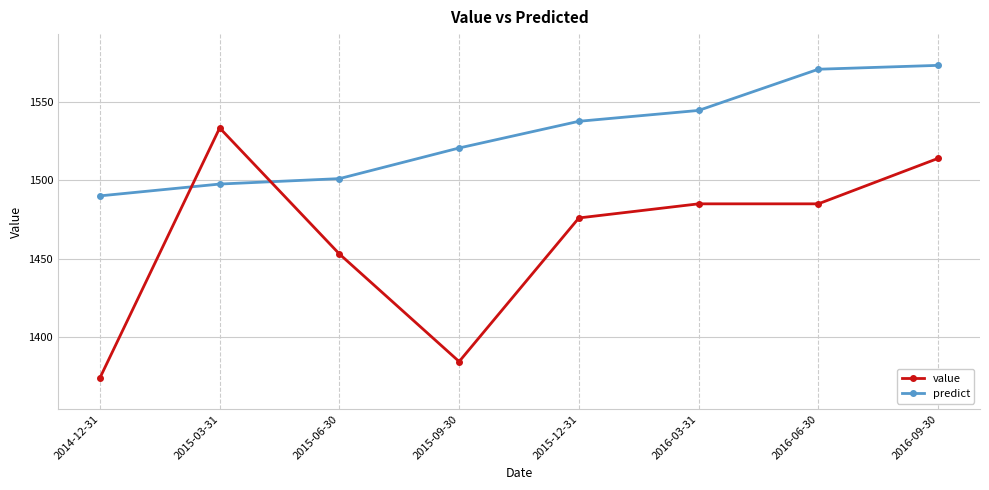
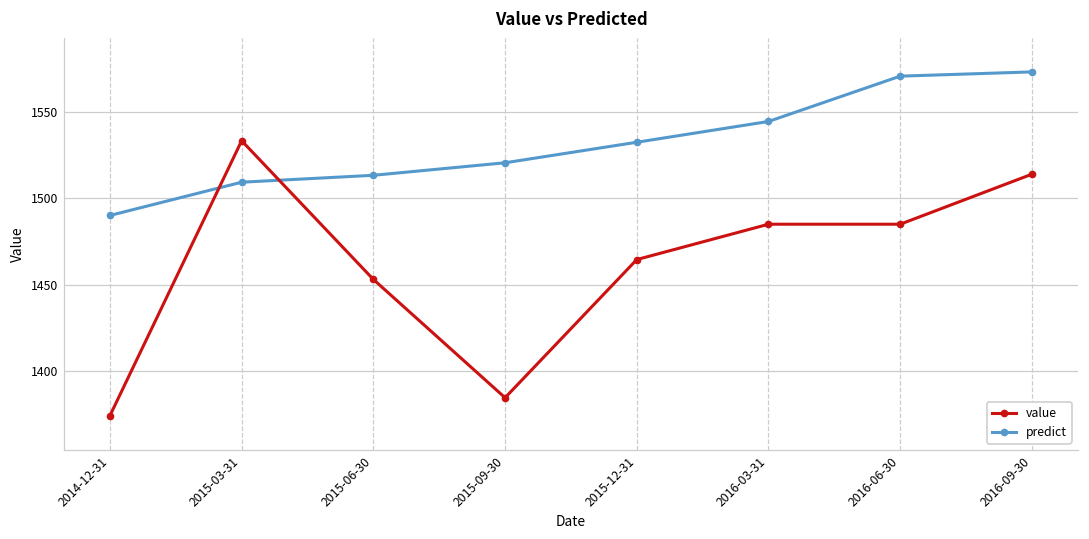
  {
    "value": {
      "2014-12-31": 1374,
      "2015-03-31": 1533,
      "2015-06-30": 1453,
      "2015-09-30": 1384,
-     "2015-12-31": 1476,
+     "2015-12-31": 1465,
      "2016-03-31": 1485,
      "2016-06-30": 1485,
      "2016-09-30": 1514
    },
    "predict": {
      "2014-12-31": 1490,
-     "2015-03-31": 1498,
-     "2015-06-30": 1501,
+     "2015-03-31": 1509,
+     "2015-06-30": 1513,
      "2015-09-30": 1521,
-     "2015-12-31": 1538,
+     "2015-12-31": 1533,
      "2016-03-31": 1545,
      "2016-06-30": 1571,
      "2016-09-30": 1573
    }
  }
